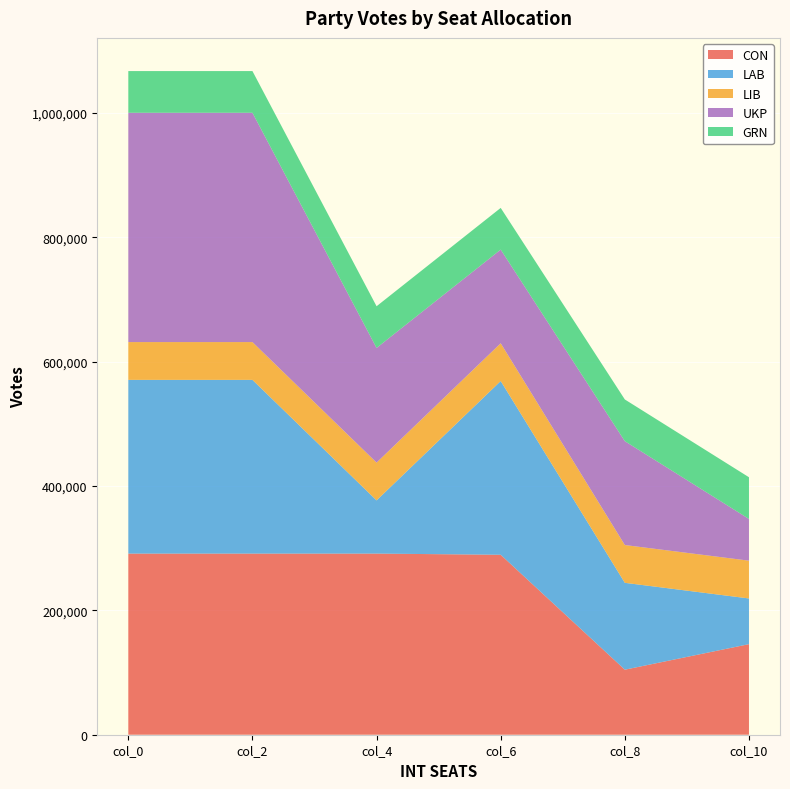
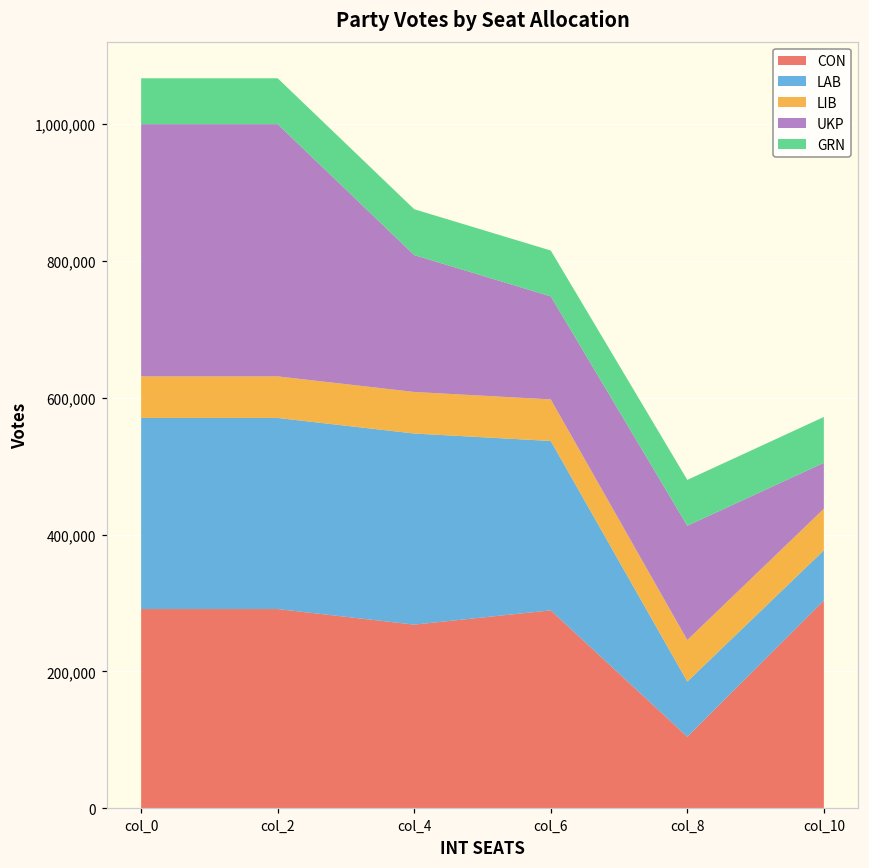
  {
    "CON": {
      "col_0": "290,000",
      "col_2": "290,000",
-     "col_4": "290,000",
+     "col_4": "270,000",
      "col_6": "290,000",
      "col_8": "100,000",
-     "col_10": "150,000"
+     "col_10": "300,000"
    },
    "LAB": {
      "col_0": "280,000",
      "col_2": "280,000",
-     "col_4": "90,000",
-     "col_6": "280,000",
-     "col_8": "140,000",
+     "col_4": "280,000",
+     "col_6": "250,000",
+     "col_8": "80,000",
      "col_10": "70,000"
    },
    "LIB": {
      "col_0": "60,000",
      "col_2": "60,000",
      "col_4": "60,000",
      "col_6": "60,000",
      "col_8": "60,000",
      "col_10": "60,000"
    },
    "UKP": {
      "col_0": "370,000",
      "col_2": "370,000",
-     "col_4": "180,000",
+     "col_4": "200,000",
      "col_6": "150,000",
      "col_8": "170,000",
      "col_10": "70,000"
    },
    "GRN": {
      "col_0": "70,000",
      "col_2": "70,000",
      "col_4": "70,000",
      "col_6": "70,000",
      "col_8": "70,000",
      "col_10": "70,000"
    }
  }
